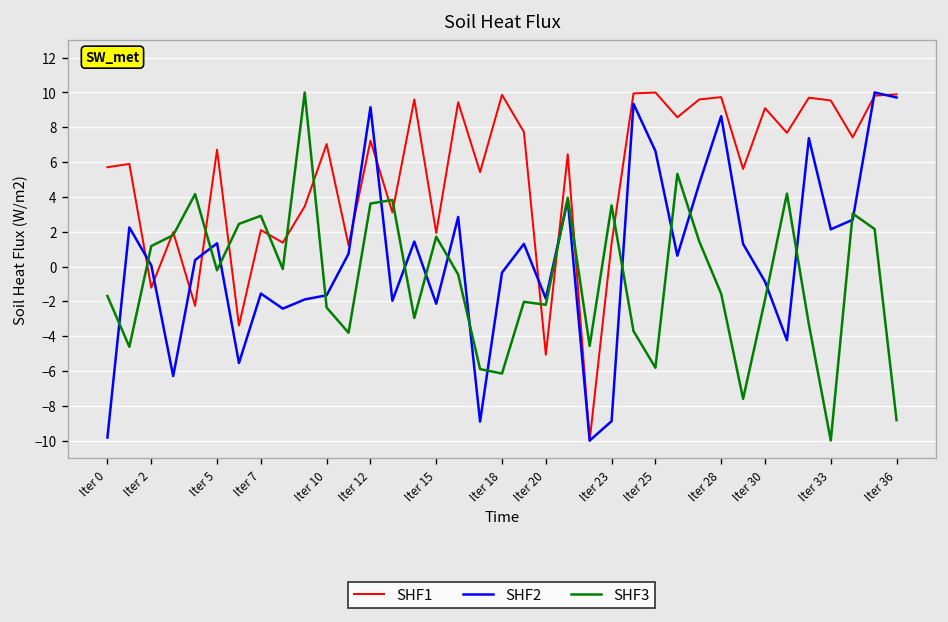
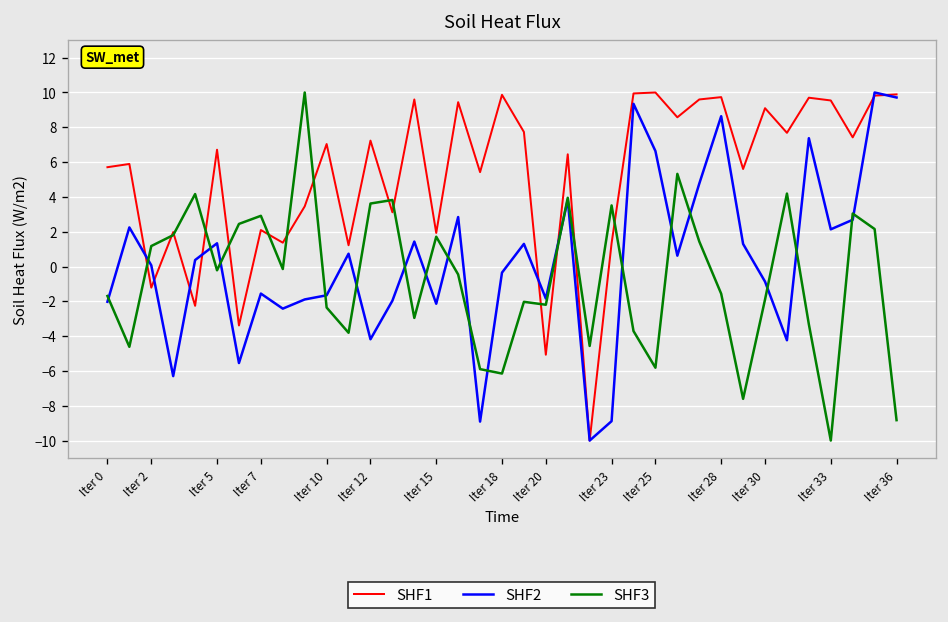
  {
    "SHF1": {
      "Iter 0": 5.7,
      "Iter 2": -1.2,
      "Iter 5": 6.7,
      "Iter 7": 2.1,
      "Iter 10": 7.0,
      "Iter 12": 7.2,
      "Iter 15": 1.9,
      "Iter 18": 9.9,
      "Iter 20": -5.1,
      "Iter 23": 1.3,
      "Iter 25": 10.0,
      "Iter 28": 9.7,
      "Iter 30": 9.1,
      "Iter 33": 9.5,
      "Iter 36": 9.9
    },
    "SHF2": {
-     "Iter 0": -9.8,
+     "Iter 0": -2.0,
      "Iter 2": 0.1,
      "Iter 5": 1.3,
      "Iter 7": -1.6,
      "Iter 10": -1.7,
-     "Iter 12": 9.2,
+     "Iter 12": -4.2,
      "Iter 15": -2.1,
      "Iter 18": -0.4,
      "Iter 20": -1.8,
      "Iter 23": -8.9,
      "Iter 25": 6.6,
      "Iter 28": 8.6,
      "Iter 30": -0.9,
      "Iter 33": 2.1,
      "Iter 36": 9.7
    },
    "SHF3": {
      "Iter 0": -1.7,
      "Iter 2": 1.2,
      "Iter 5": -0.2,
      "Iter 7": 2.9,
      "Iter 10": -2.4,
      "Iter 12": 3.6,
      "Iter 15": 1.7,
      "Iter 18": -6.2,
      "Iter 20": -2.2,
      "Iter 23": 3.5,
      "Iter 25": -5.8,
      "Iter 28": -1.6,
      "Iter 30": -1.9,
      "Iter 33": -10.0,
      "Iter 36": -8.8
    }
  }
